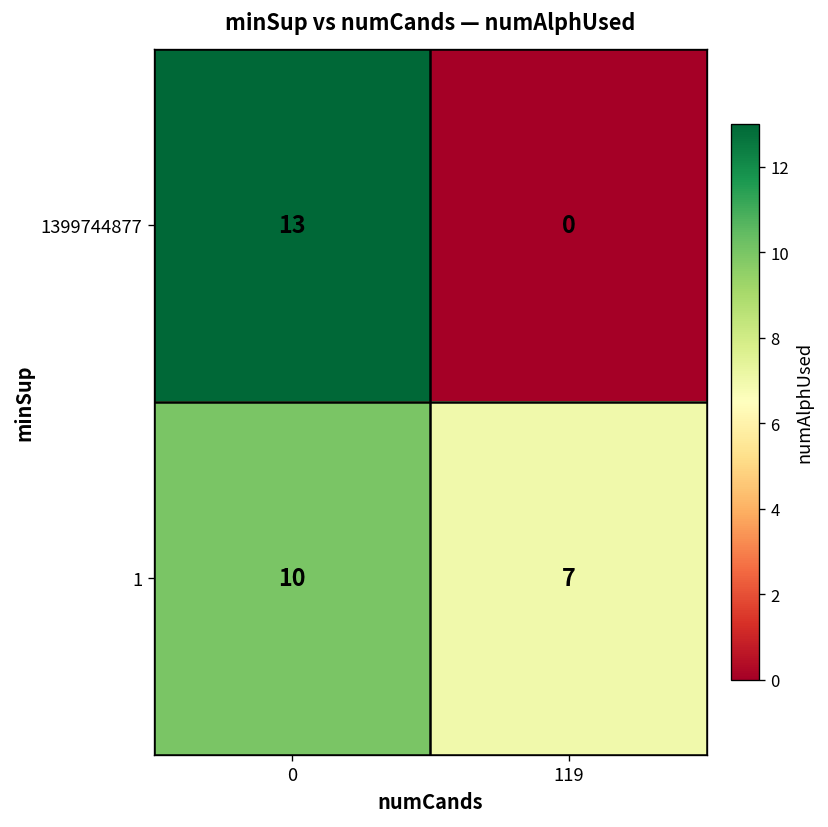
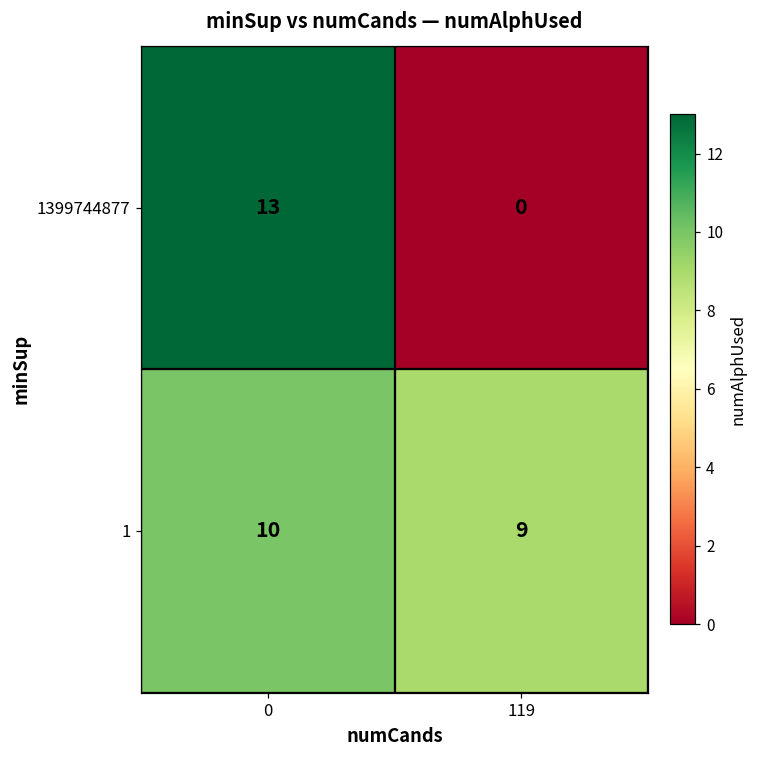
  {
    "1399744877": {
      "0": 13,
      "119": 0
    },
    "1": {
      "0": 10,
-     "119": 7
+     "119": 9
    }
  }
